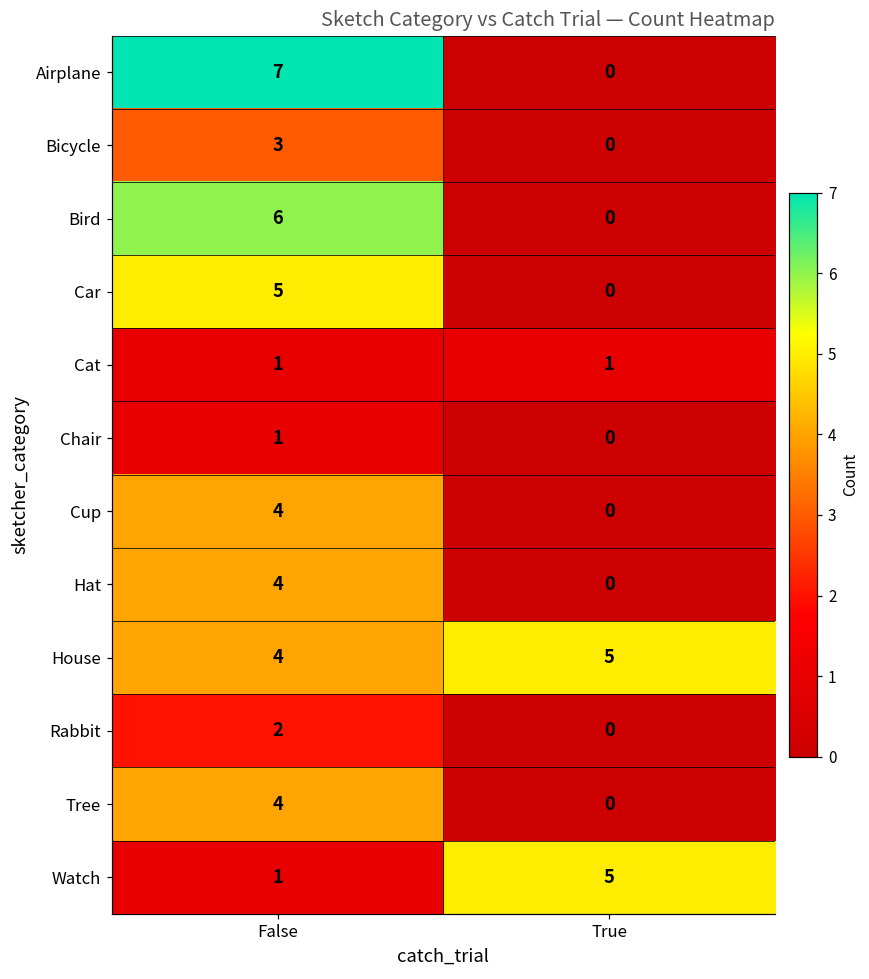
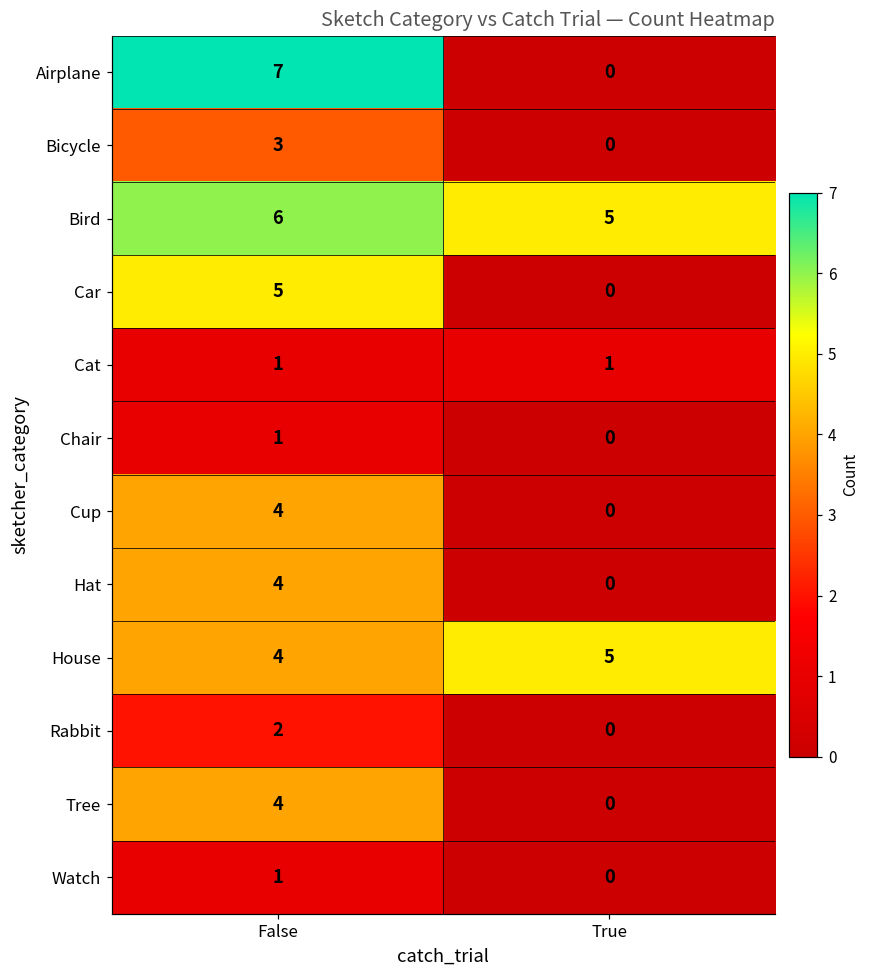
  {
    "Airplane": {
      "False": 7,
      "True": 0
    },
    "Bicycle": {
      "False": 3,
      "True": 0
    },
    "Bird": {
      "False": 6,
-     "True": 0
+     "True": 5
    },
    "Car": {
      "False": 5,
      "True": 0
    },
    "Cat": {
      "False": 1,
      "True": 1
    },
    "Chair": {
      "False": 1,
      "True": 0
    },
    "Cup": {
      "False": 4,
      "True": 0
    },
    "Hat": {
      "False": 4,
      "True": 0
    },
    "House": {
      "False": 4,
      "True": 5
    },
    "Rabbit": {
      "False": 2,
      "True": 0
    },
    "Tree": {
      "False": 4,
      "True": 0
    },
    "Watch": {
      "False": 1,
-     "True": 5
+     "True": 0
    }
  }
